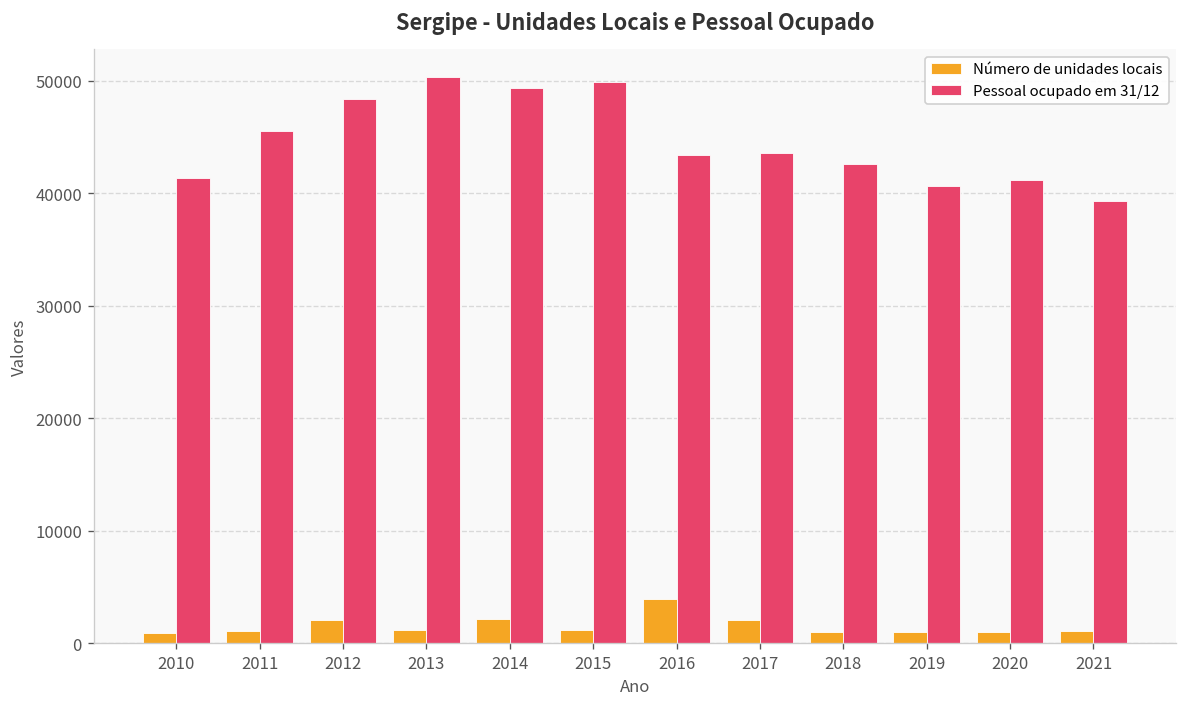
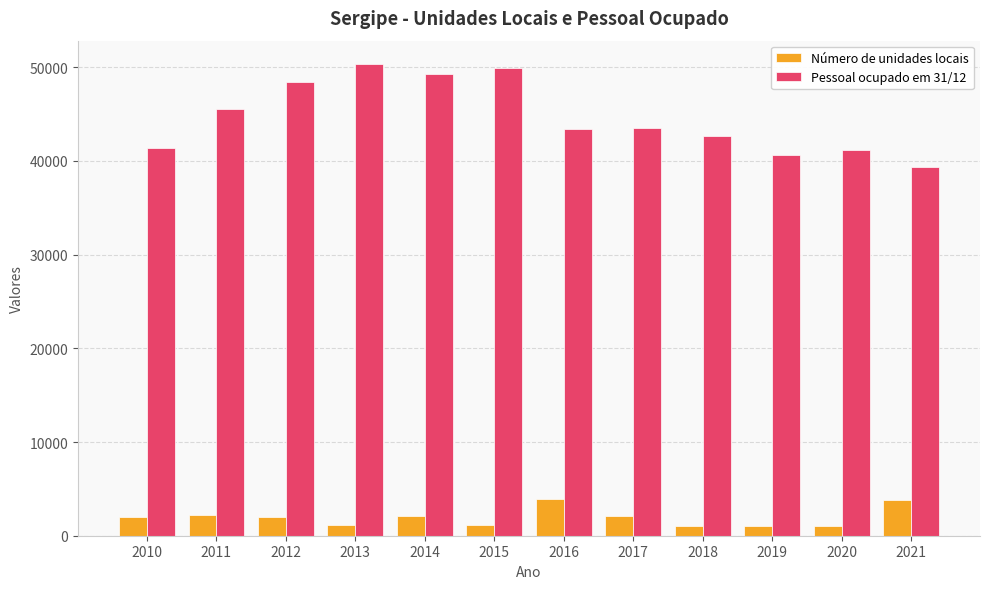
  {
    "Número de unidades locais": {
-     "2010": 1000,
-     "2011": 1000,
+     "2010": 2000,
+     "2011": 2000,
      "2012": 2000,
      "2013": 1000,
      "2014": 2000,
      "2015": 1000,
      "2016": 4000,
      "2017": 2000,
      "2018": 1000,
      "2019": 1000,
      "2020": 1000,
-     "2021": 1000
+     "2021": 4000
    },
    "Pessoal ocupado em 31/12": {
      "2010": 41000,
      "2011": 46000,
      "2012": 48000,
      "2013": 50000,
      "2014": 49000,
      "2015": 50000,
      "2016": 43000,
      "2017": 44000,
      "2018": 43000,
      "2019": 41000,
      "2020": 41000,
      "2021": 39000
    }
  }
